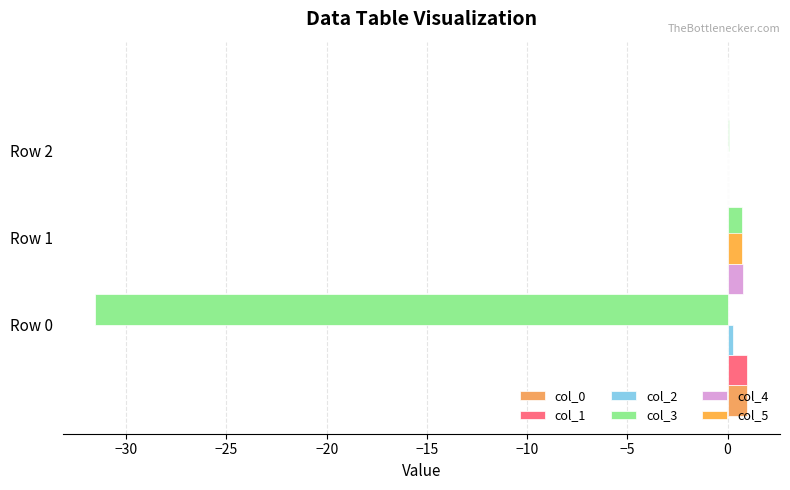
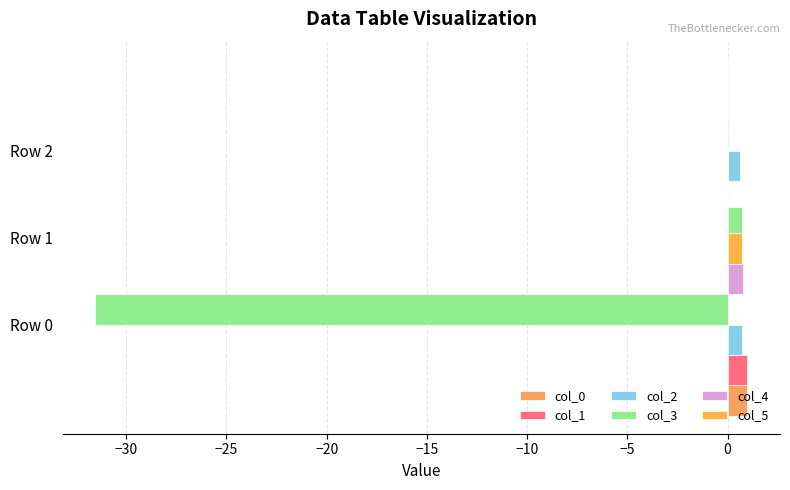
  {
    "col_2": {
-     "Row 2": 0.0,
-     "Row 0": 0.3
+     "Row 2": 0.6,
+     "Row 0": 0.7
    },
    "col_3": {
      "Row 1": 0.7,
      "Row 0": -31.5
    }
  }
